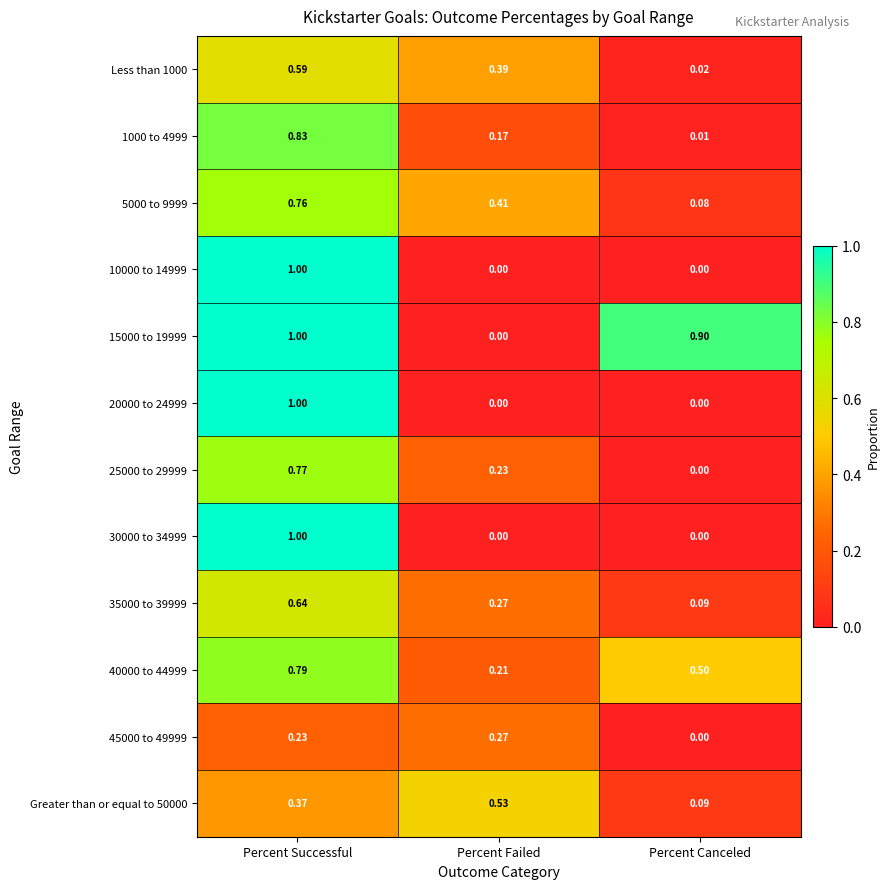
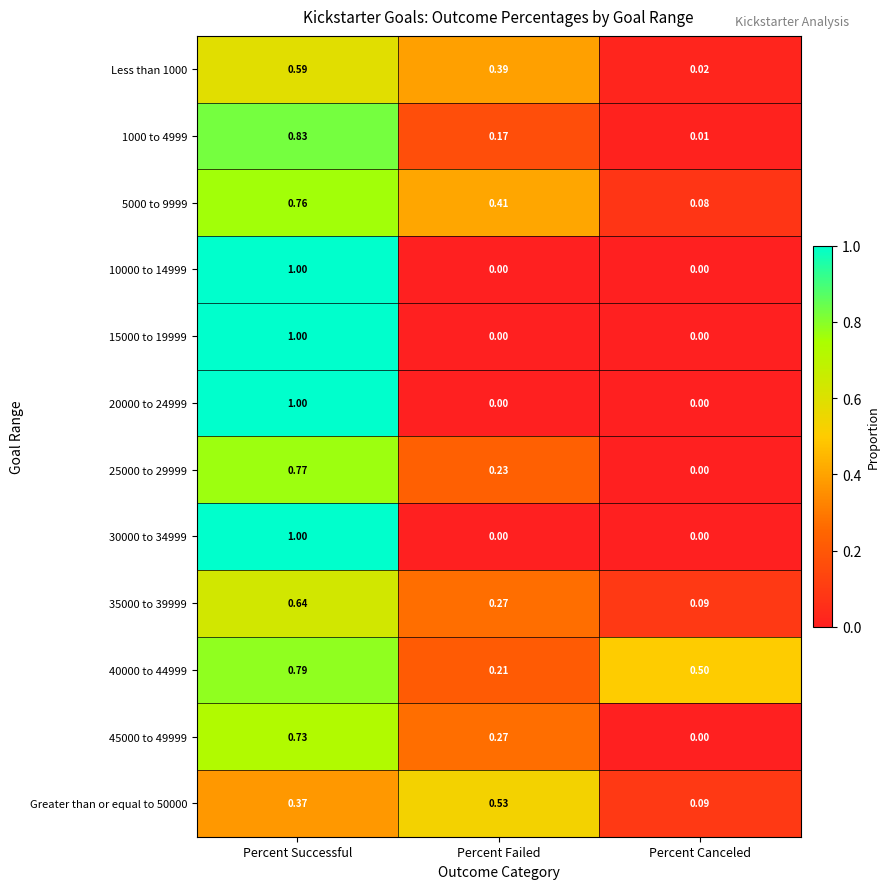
  {
    "Less than 1000": {
      "Percent Successful": 0.59,
      "Percent Failed": 0.39,
      "Percent Canceled": 0.02
    },
    "1000 to 4999": {
      "Percent Successful": 0.83,
      "Percent Failed": 0.17,
      "Percent Canceled": 0.01
    },
    "5000 to 9999": {
      "Percent Successful": 0.76,
      "Percent Failed": 0.41,
      "Percent Canceled": 0.08
    },
    "10000 to 14999": {
      "Percent Successful": 1.00,
      "Percent Failed": 0.00,
      "Percent Canceled": 0.00
    },
    "15000 to 19999": {
      "Percent Successful": 1.00,
      "Percent Failed": 0.00,
-     "Percent Canceled": 0.90
+     "Percent Canceled": 0.00
    },
    "20000 to 24999": {
      "Percent Successful": 1.00,
      "Percent Failed": 0.00,
      "Percent Canceled": 0.00
    },
    "25000 to 29999": {
      "Percent Successful": 0.77,
      "Percent Failed": 0.23,
      "Percent Canceled": 0.00
    },
    "30000 to 34999": {
      "Percent Successful": 1.00,
      "Percent Failed": 0.00,
      "Percent Canceled": 0.00
    },
    "35000 to 39999": {
      "Percent Successful": 0.64,
      "Percent Failed": 0.27,
      "Percent Canceled": 0.09
    },
    "40000 to 44999": {
      "Percent Successful": 0.79,
      "Percent Failed": 0.21,
      "Percent Canceled": 0.50
    },
    "45000 to 49999": {
-     "Percent Successful": 0.23,
+     "Percent Successful": 0.73,
      "Percent Failed": 0.27,
      "Percent Canceled": 0.00
    },
    "Greater than or equal to 50000": {
      "Percent Successful": 0.37,
      "Percent Failed": 0.53,
      "Percent Canceled": 0.09
    }
  }
